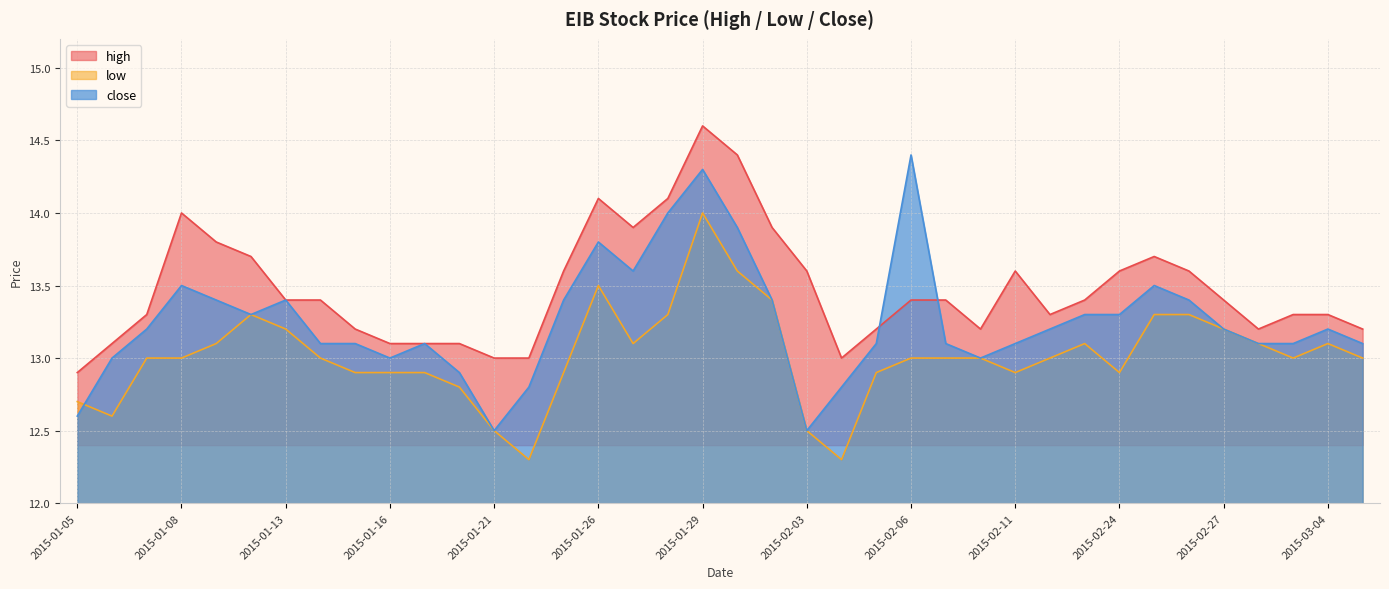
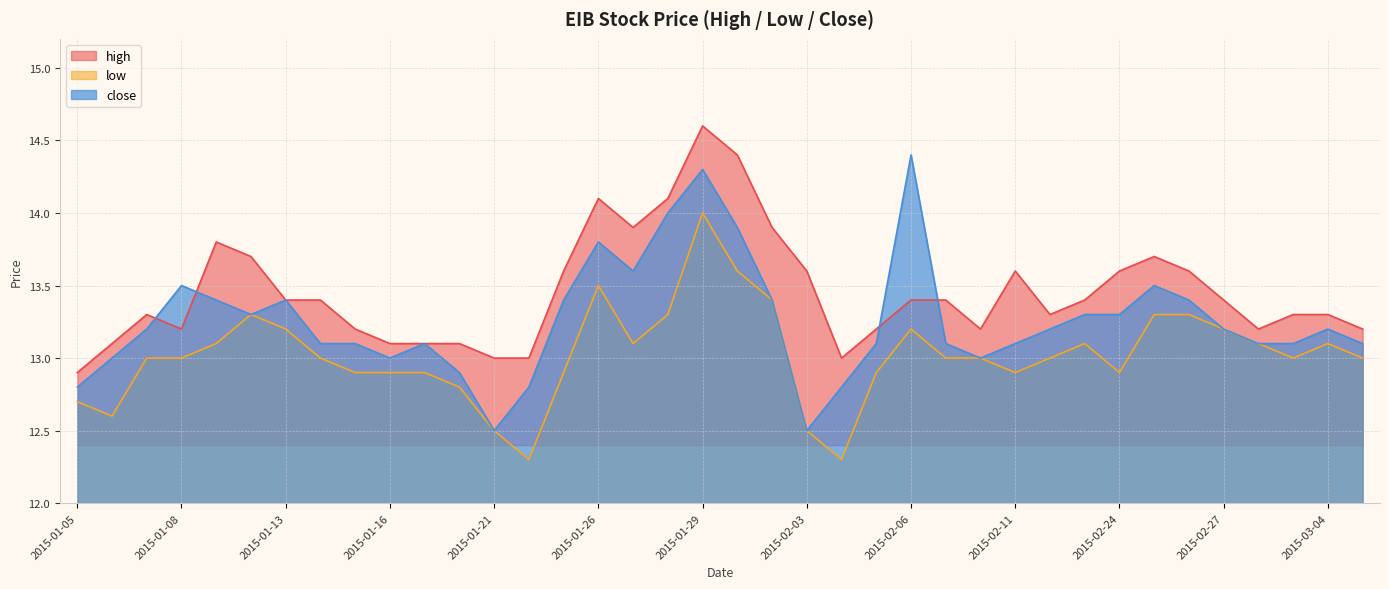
  {
    "high": {
      "2015-01-05": 12.9,
-     "2015-01-08": 14.0,
+     "2015-01-08": 13.2,
      "2015-01-16": 13.1,
      "2015-01-21": 13.0,
      "2015-01-26": 14.1,
      "2015-01-29": 14.6,
      "2015-02-03": 13.6,
      "2015-02-06": 13.4,
      "2015-02-11": 13.6,
      "2015-02-24": 13.6,
      "2015-02-27": 13.4,
      "2015-03-04": 13.3
    },
    "low": {
      "2015-01-05": 12.7,
      "2015-01-08": 13.0,
      "2015-01-13": 13.2,
      "2015-01-16": 12.9,
      "2015-01-26": 13.5,
      "2015-01-29": 14.0,
-     "2015-02-06": 13.0,
+     "2015-02-06": 13.2,
      "2015-02-11": 12.9,
      "2015-02-24": 12.9,
      "2015-03-04": 13.1
    },
    "close": {
-     "2015-01-05": 12.6,
+     "2015-01-05": 12.8,
      "2015-01-08": 13.5,
      "2015-01-16": 13.0,
      "2015-01-26": 13.8,
      "2015-01-29": 14.3,
      "2015-02-06": 14.4,
      "2015-02-11": 13.1,
      "2015-02-24": 13.3,
      "2015-03-04": 13.2
    }
  }
